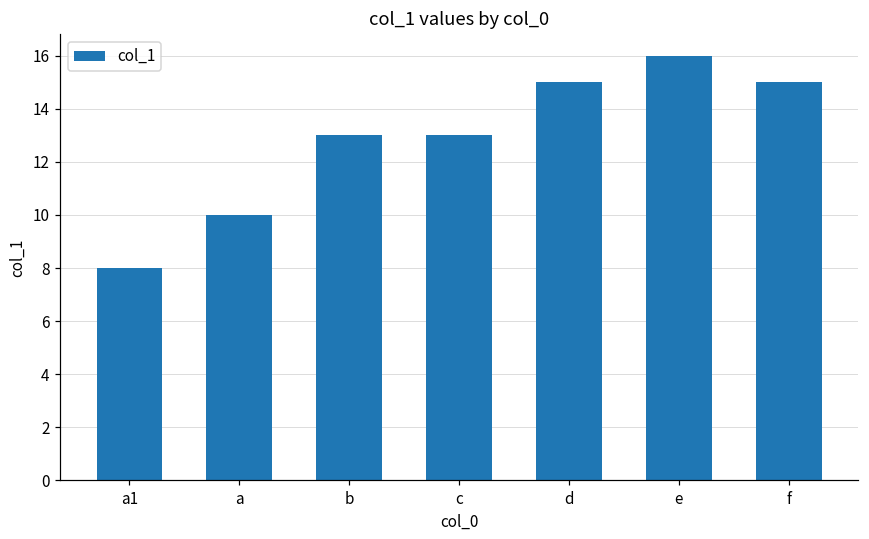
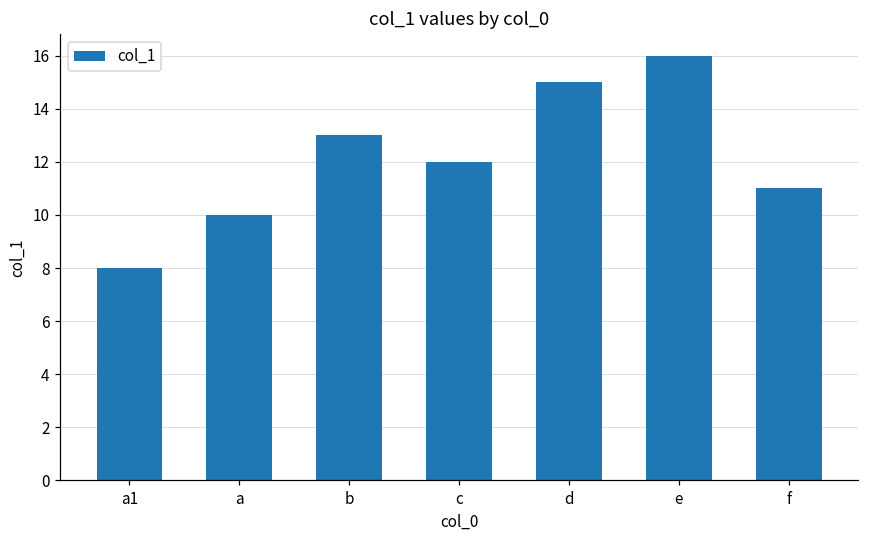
  {
    "a1": 8,
    "a": 10,
    "b": 13,
-   "c": 13,
+   "c": 12,
    "d": 15,
    "e": 16,
-   "f": 15
+   "f": 11
  }
